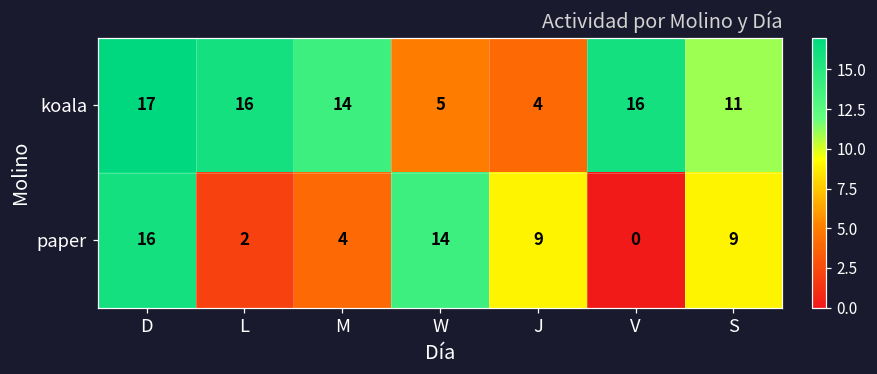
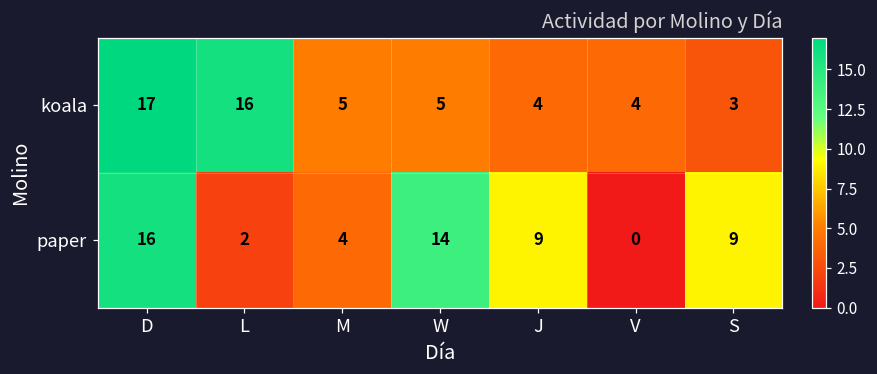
  {
    "koala": {
      "D": 17,
      "L": 16,
-     "M": 14,
+     "M": 5,
      "W": 5,
      "J": 4,
-     "V": 16,
-     "S": 11
+     "V": 4,
+     "S": 3
    },
    "paper": {
      "D": 16,
      "L": 2,
      "M": 4,
      "W": 14,
      "J": 9,
      "V": 0,
      "S": 9
    }
  }
